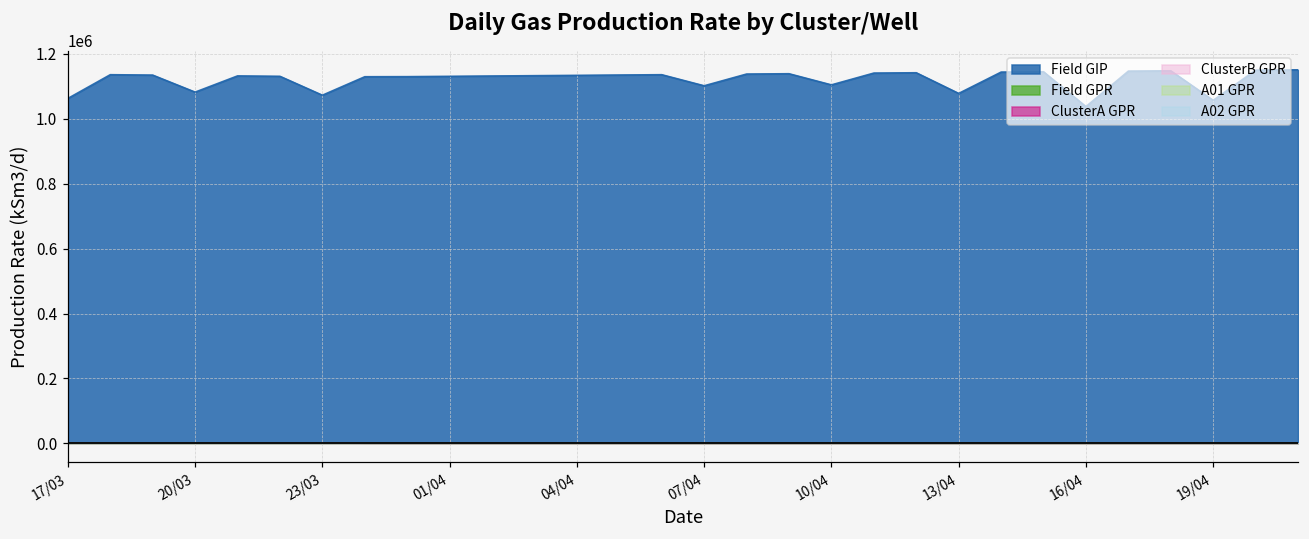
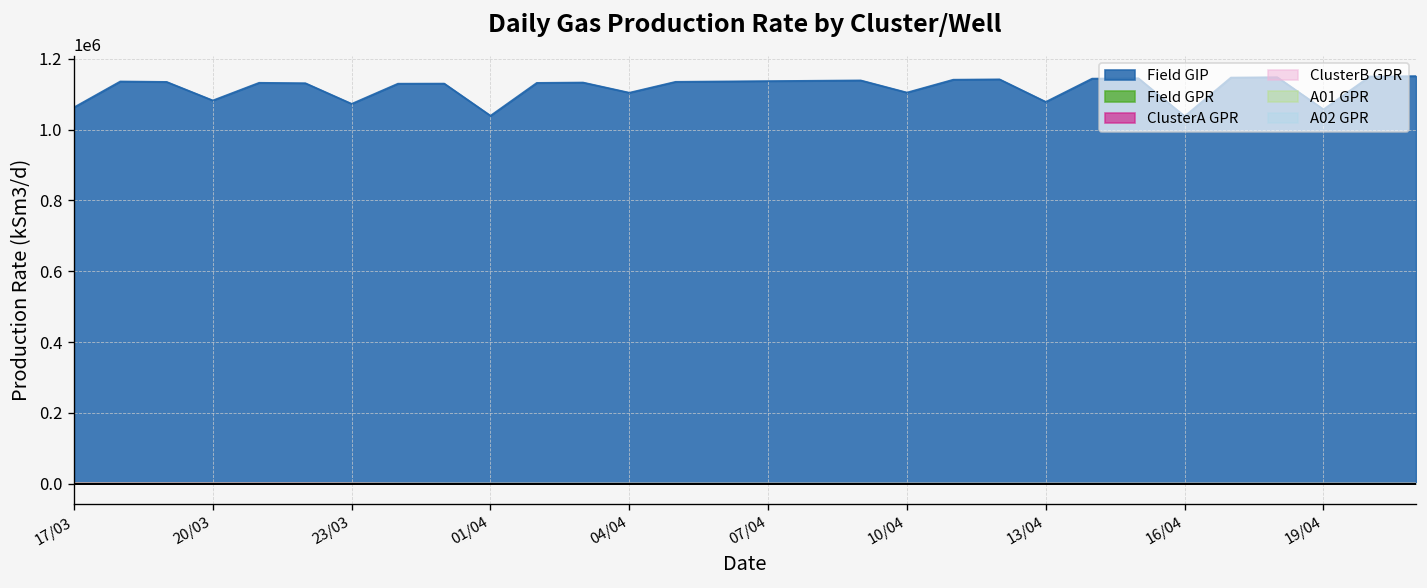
  {
    "Field GIP": {
      "17/03": 1060000,
      "20/03": 1080000,
      "23/03": 1070000,
-     "01/04": 1130000,
-     "04/04": 1130000,
-     "07/04": 1100000,
+     "01/04": 1040000,
+     "04/04": 1100000,
+     "07/04": 1140000,
      "10/04": 1100000,
      "13/04": 1080000
    },
    "A02 GPR": {
      "17/03": 0,
      "20/03": 0,
      "23/03": 0,
      "01/04": 0,
      "04/04": 0,
      "07/04": 0,
      "10/04": 0,
      "13/04": 0,
      "16/04": 0,
      "19/04": 0
    }
  }
